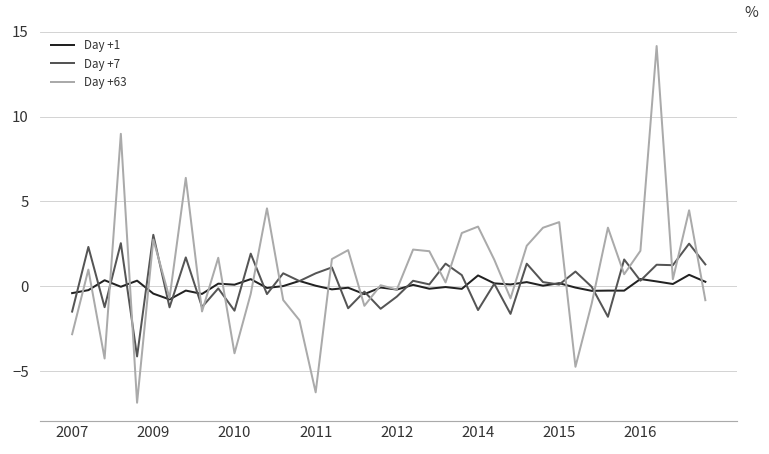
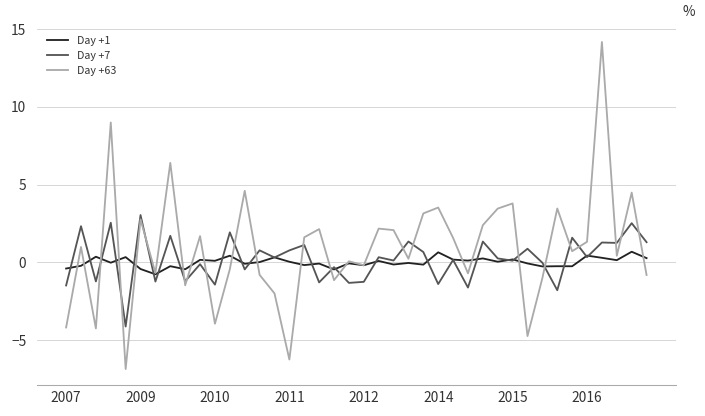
  {
    "Day +1": {
      "2007": -0.4,
      "2009": -0.4,
      "2010": 0.1,
      "2011": 0.0,
      "2014": 0.6
    },
    "Day +7": {
      "2007": -1.5,
      "2009": 3.0,
      "2010": -1.4,
      "2011": 0.8,
-     "2012": -0.6,
+     "2012": -1.3,
      "2014": -1.4
    },
    "Day +63": {
-     "2007": -2.8,
+     "2007": -4.2,
      "2009": 2.8,
      "2010": -3.9,
      "2011": -6.3,
      "2014": 3.5,
      "2015": 3.8,
-     "2016": 2.1
+     "2016": 1.3
    }
  }
